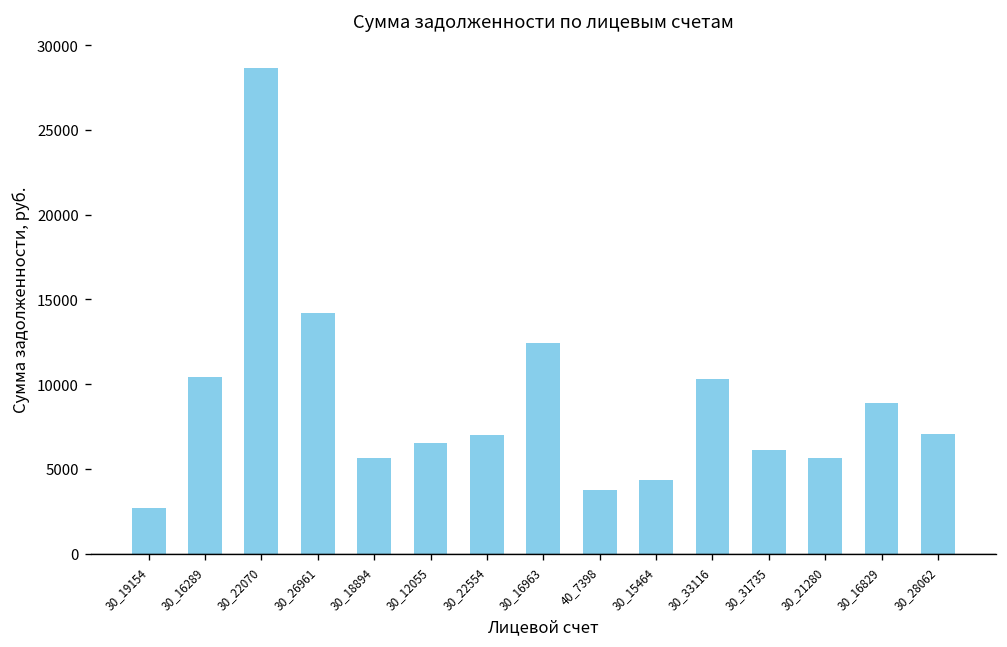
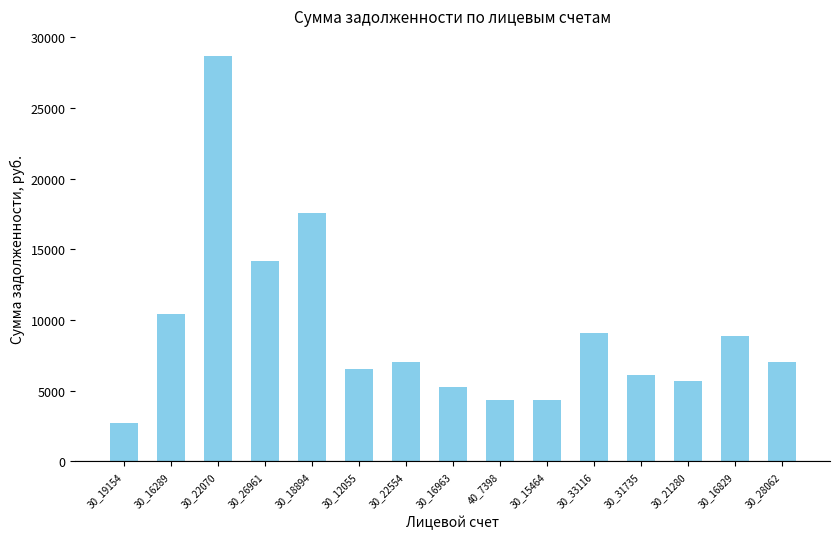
  {
    "30_19154": 2700,
    "30_16289": 10400,
    "30_22070": 28700,
    "30_26961": 14200,
-   "30_18894": 5700,
+   "30_18894": 17600,
    "30_12055": 6500,
    "30_22554": 7000,
-   "30_16963": 12500,
-   "40_7398": 3800,
+   "30_16963": 5200,
+   "40_7398": 4400,
    "30_15464": 4400,
-   "30_33116": 10300,
+   "30_33116": 9100,
    "30_31735": 6100,
    "30_21280": 5700,
    "30_16829": 8900,
    "30_28062": 7000
  }
